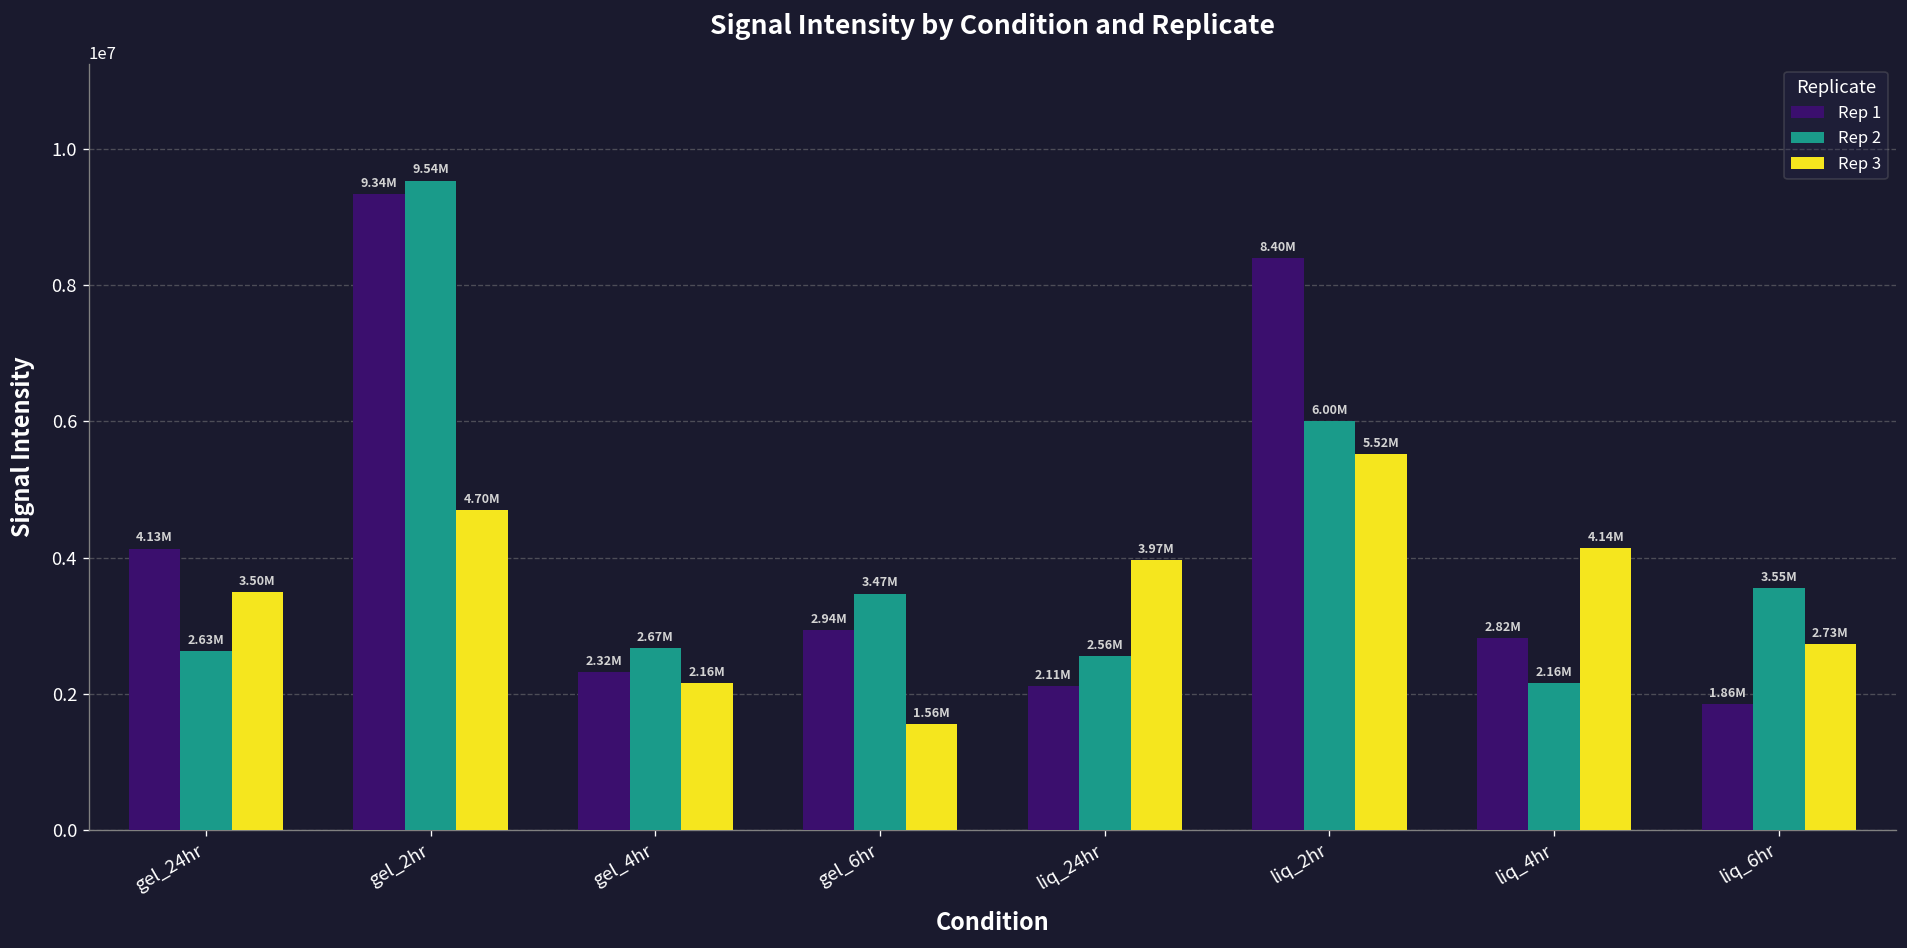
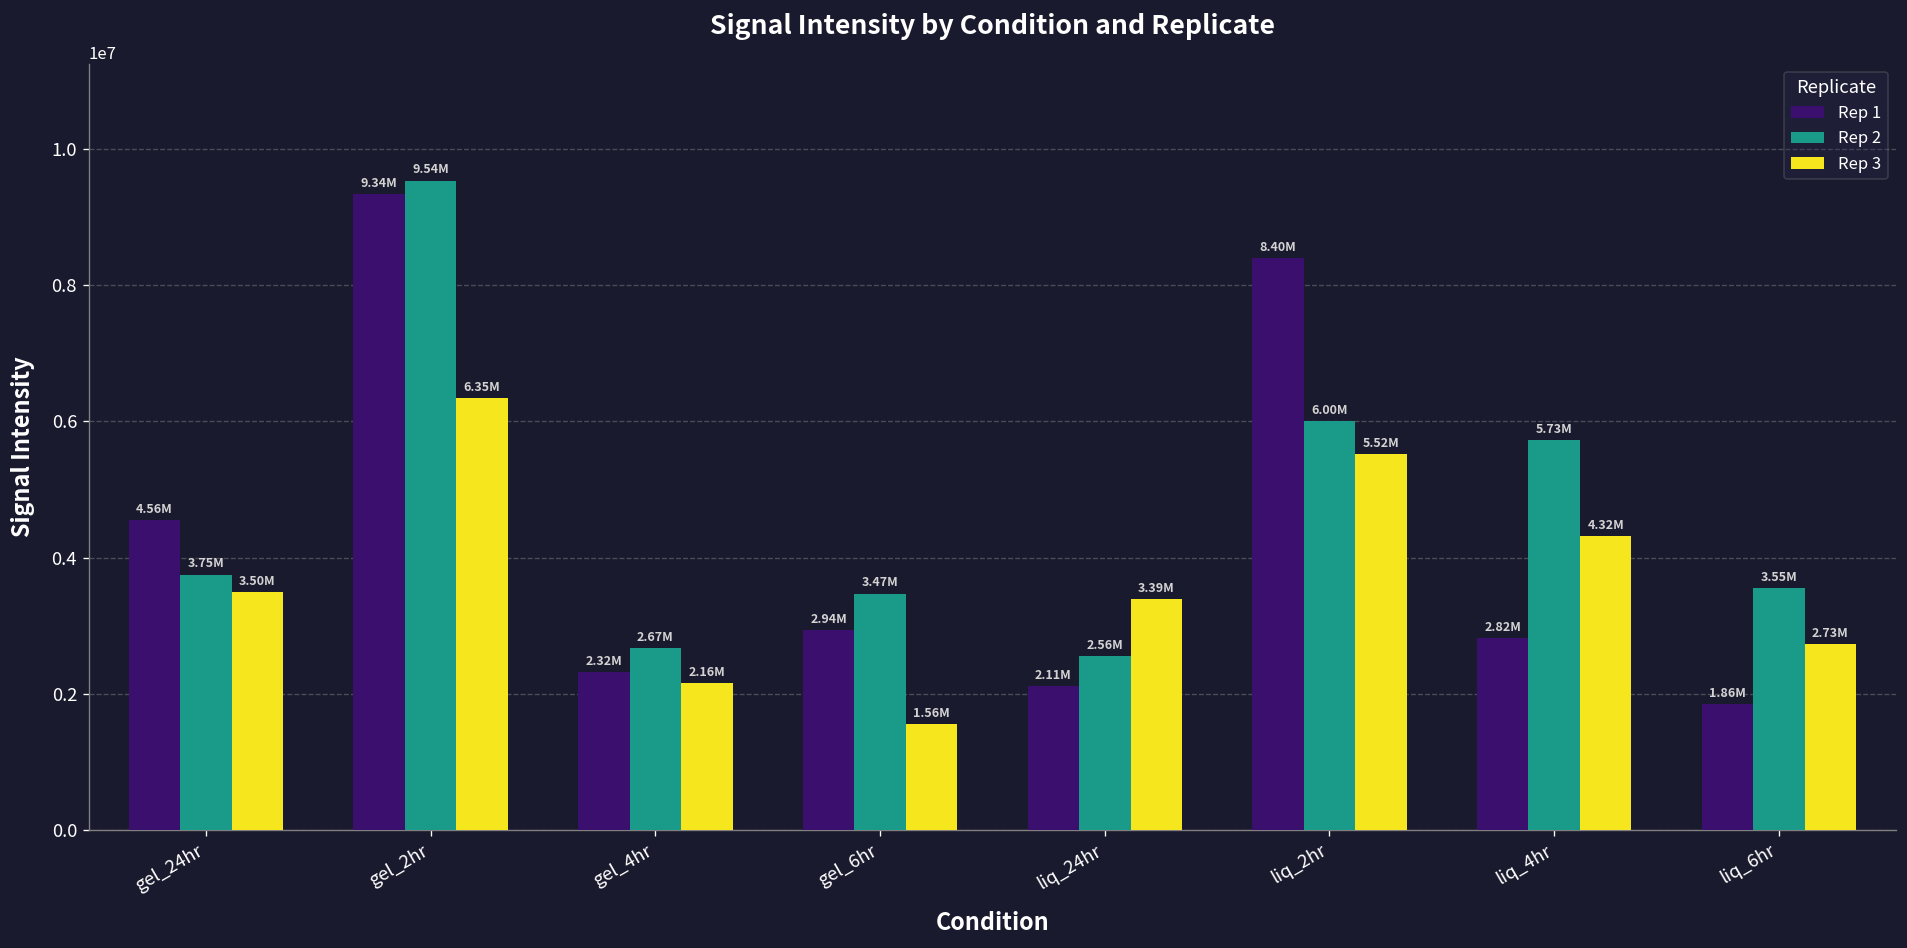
  {
    "Rep 1": {
-     "gel_24hr": "4.13M",
+     "gel_24hr": "4.56M",
      "gel_2hr": "9.34M",
      "gel_4hr": "2.32M",
      "gel_6hr": "2.94M",
      "liq_24hr": "2.11M",
      "liq_2hr": "8.40M",
      "liq_4hr": "2.82M",
      "liq_6hr": "1.86M"
    },
    "Rep 2": {
-     "gel_24hr": "2.63M",
+     "gel_24hr": "3.75M",
      "gel_2hr": "9.54M",
      "gel_4hr": "2.67M",
      "gel_6hr": "3.47M",
      "liq_24hr": "2.56M",
      "liq_2hr": "6.00M",
-     "liq_4hr": "2.16M",
+     "liq_4hr": "5.73M",
      "liq_6hr": "3.55M"
    },
    "Rep 3": {
      "gel_24hr": "3.50M",
-     "gel_2hr": "4.70M",
+     "gel_2hr": "6.35M",
      "gel_4hr": "2.16M",
      "gel_6hr": "1.56M",
-     "liq_24hr": "3.97M",
+     "liq_24hr": "3.39M",
      "liq_2hr": "5.52M",
-     "liq_4hr": "4.14M",
+     "liq_4hr": "4.32M",
      "liq_6hr": "2.73M"
    }
  }
